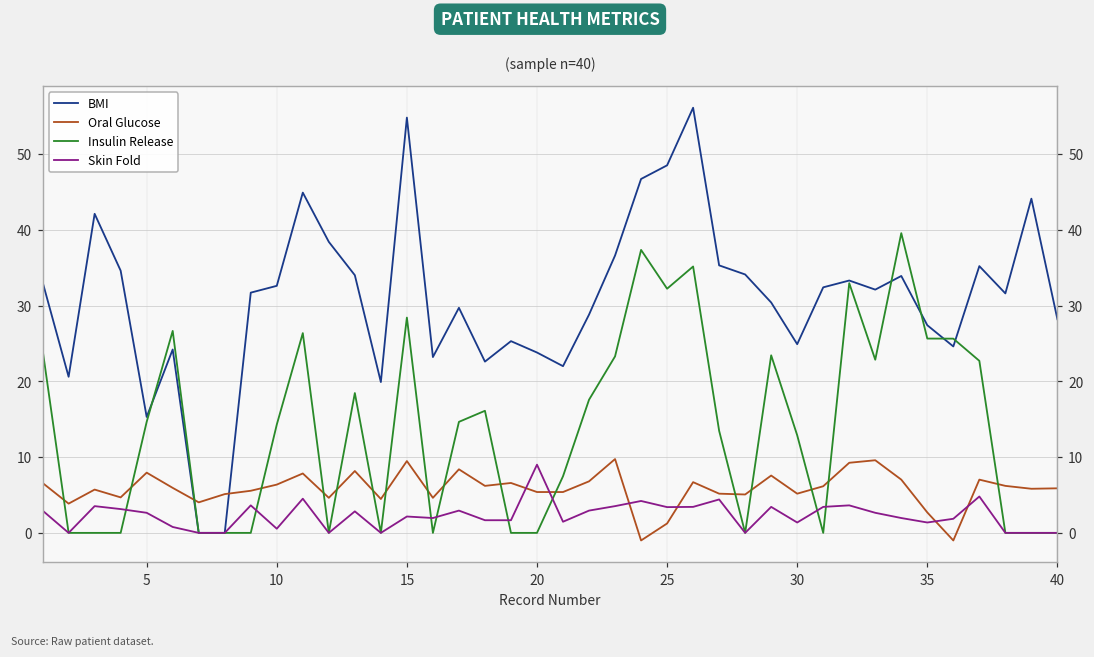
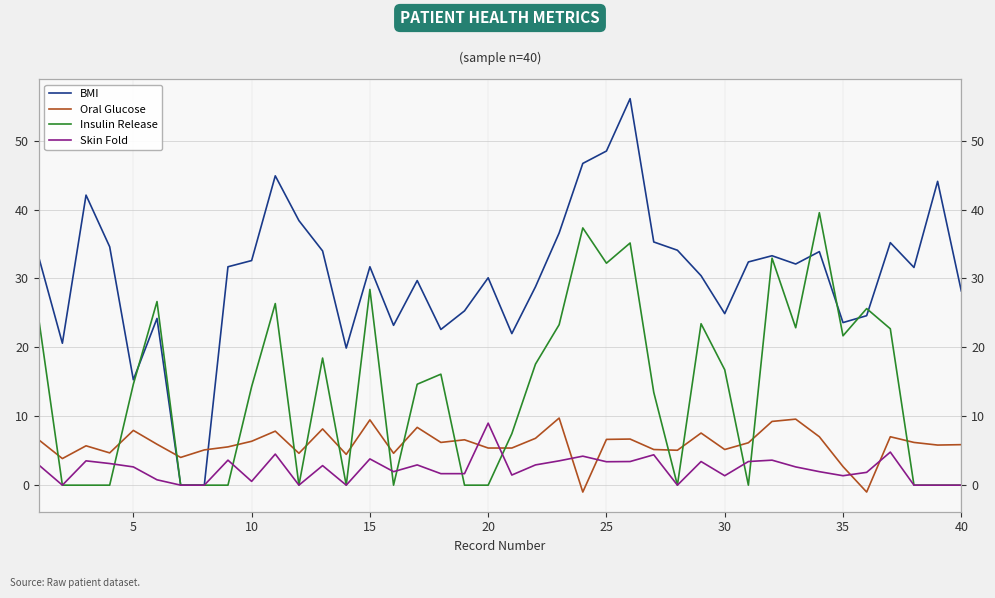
  {
    "BMI": {
      "5": 15,
      "10": 33,
-     "15": 55,
-     "20": 24,
+     "15": 32,
+     "20": 30,
      "25": 49,
      "30": 25,
-     "35": 27,
+     "35": 24,
      "40": 28
    },
    "Oral Glucose": {
      "5": 8,
      "10": 6,
      "15": 9,
      "20": 5,
-     "25": 1,
+     "25": 7,
      "30": 5,
      "35": 3,
      "40": 6
    },
    "Insulin Release": {
      "5": 15,
      "10": 14,
      "15": 28,
      "20": 0,
      "25": 32,
-     "30": 13,
-     "35": 26
+     "30": 17,
+     "35": 22
    },
    "Skin Fold": {
      "5": 3,
      "10": 1,
-     "15": 2,
+     "15": 4,
      "20": 9,
      "25": 3,
      "30": 1,
      "35": 1
    }
  }
